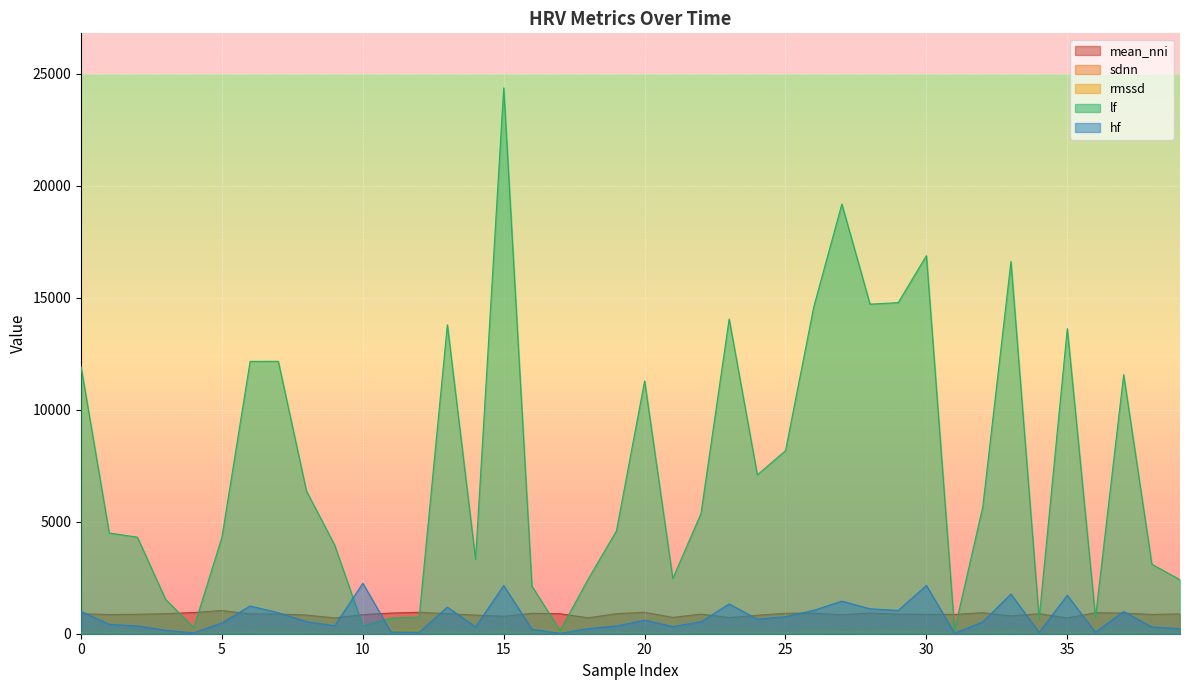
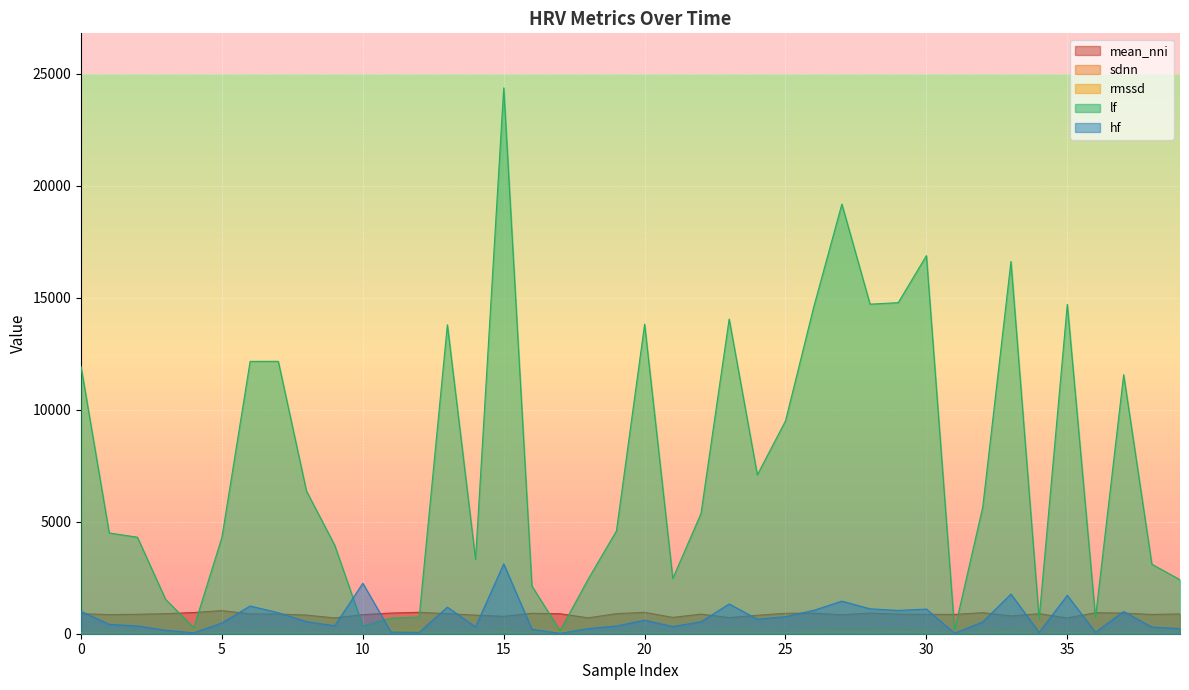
  {
    "lf": {
      "0": 11900,
      "5": 4300,
      "10": 400,
      "15": 24400,
-     "20": 11300,
-     "25": 8200,
+     "20": 13800,
+     "25": 9500,
      "30": 16900,
-     "35": 13600
+     "35": 14700
    },
    "hf": {
      "5": 500,
      "10": 2300,
-     "15": 2200,
+     "15": 3100,
      "20": 600,
      "25": 800,
-     "30": 2200,
+     "30": 1100,
      "35": 1700
    }
  }
